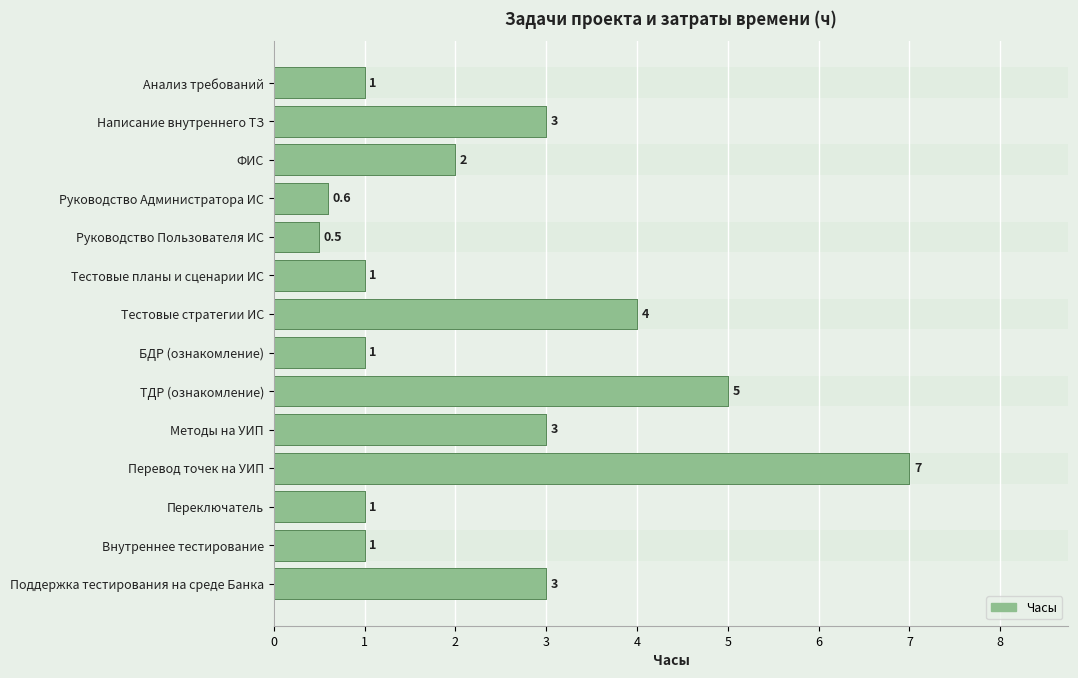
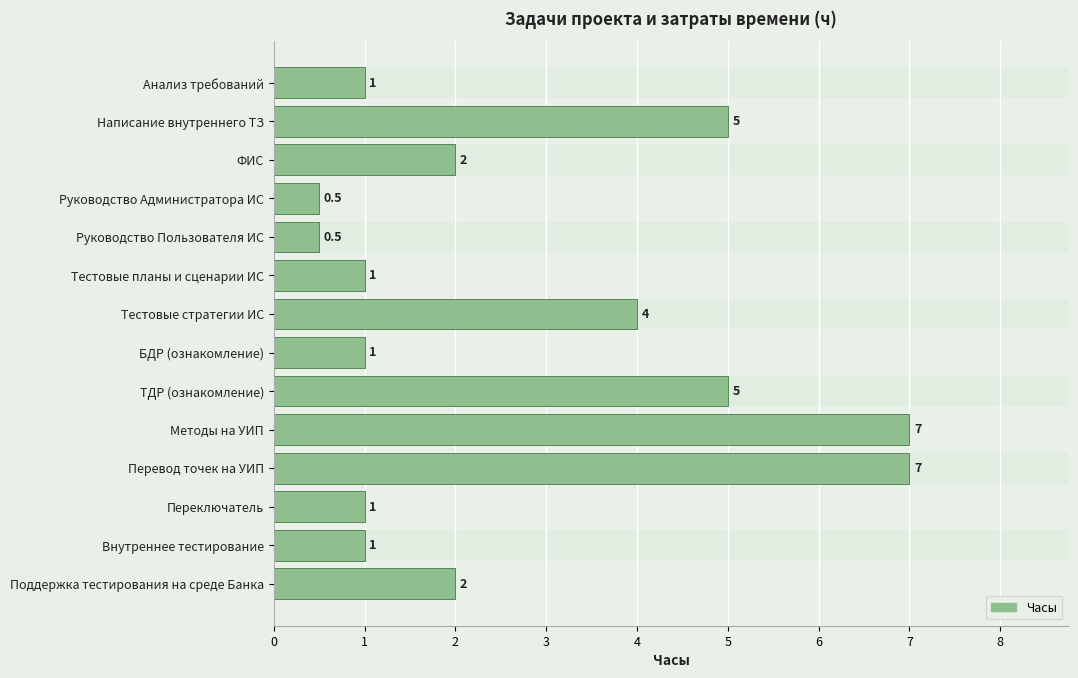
  {
    "Часы": {
-     "Написание внутреннего ТЗ": 3,
-     "Руководство Администратора ИС": 0.6,
-     "Методы на УИП": 3,
-     "Поддержка тестирования на среде Банка": 3
+     "Написание внутреннего ТЗ": 5,
+     "Руководство Администратора ИС": 0.5,
+     "Методы на УИП": 7,
+     "Поддержка тестирования на среде Банка": 2
    }
  }
